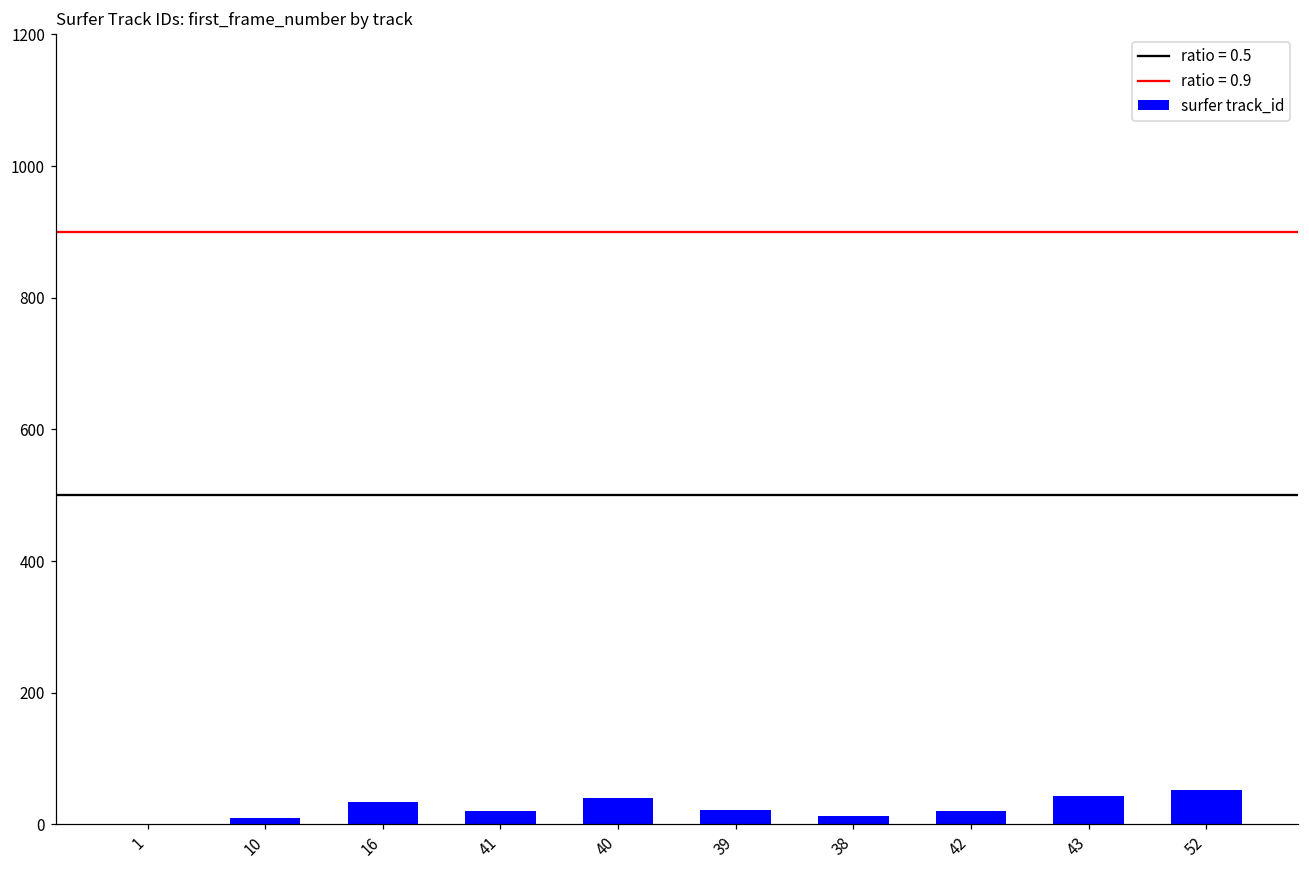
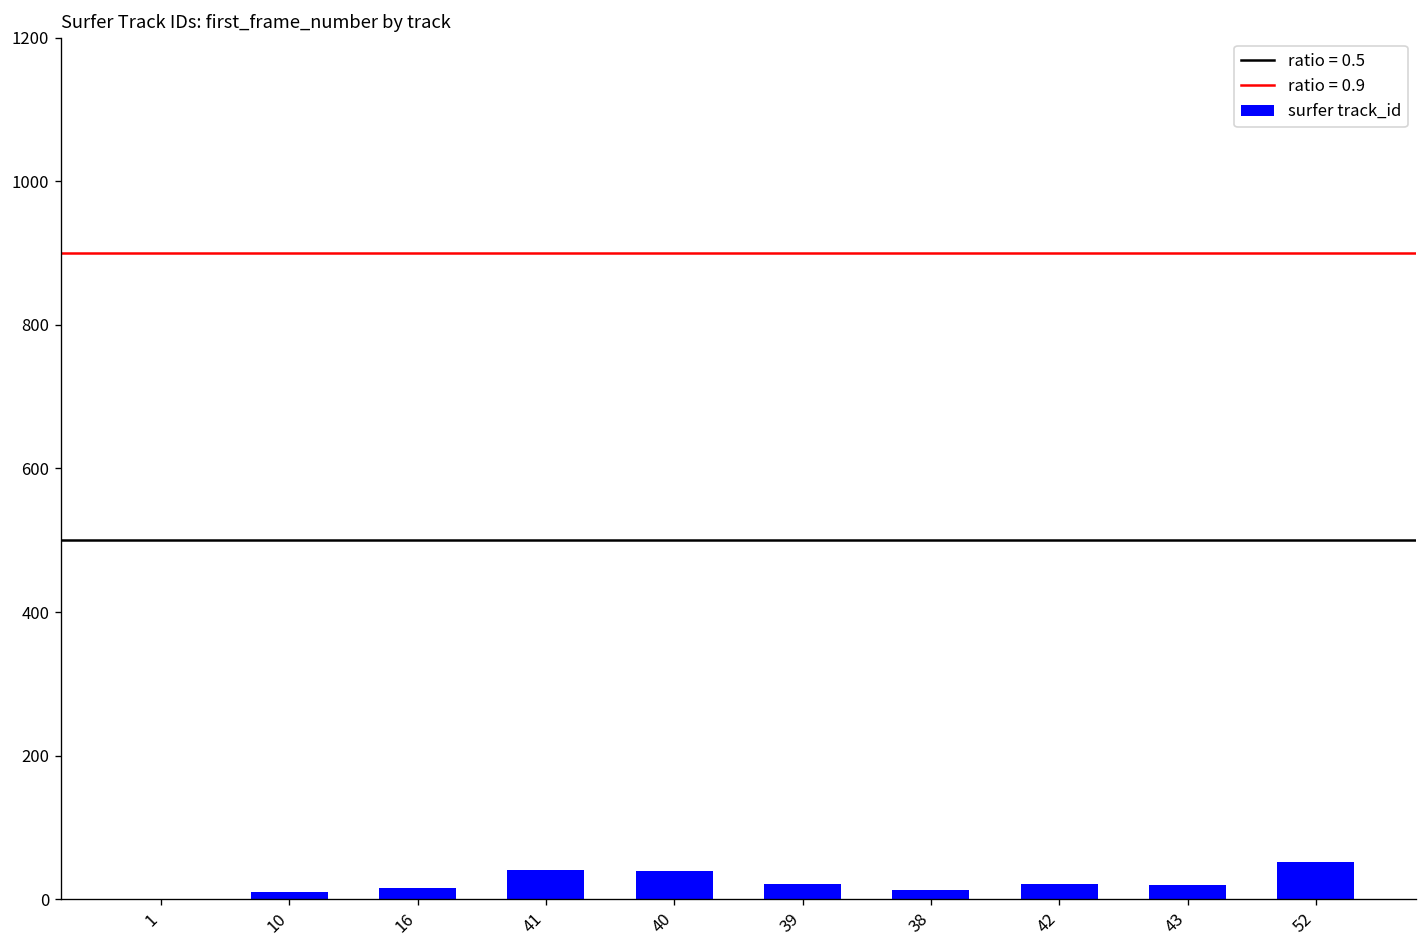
  {
    "10": 10,
-   "16": 30,
-   "41": 20,
+   "16": 20,
+   "41": 40,
    "40": 40,
    "39": 20,
    "38": 10,
    "42": 20,
-   "43": 40,
+   "43": 20,
    "52": 50
  }
